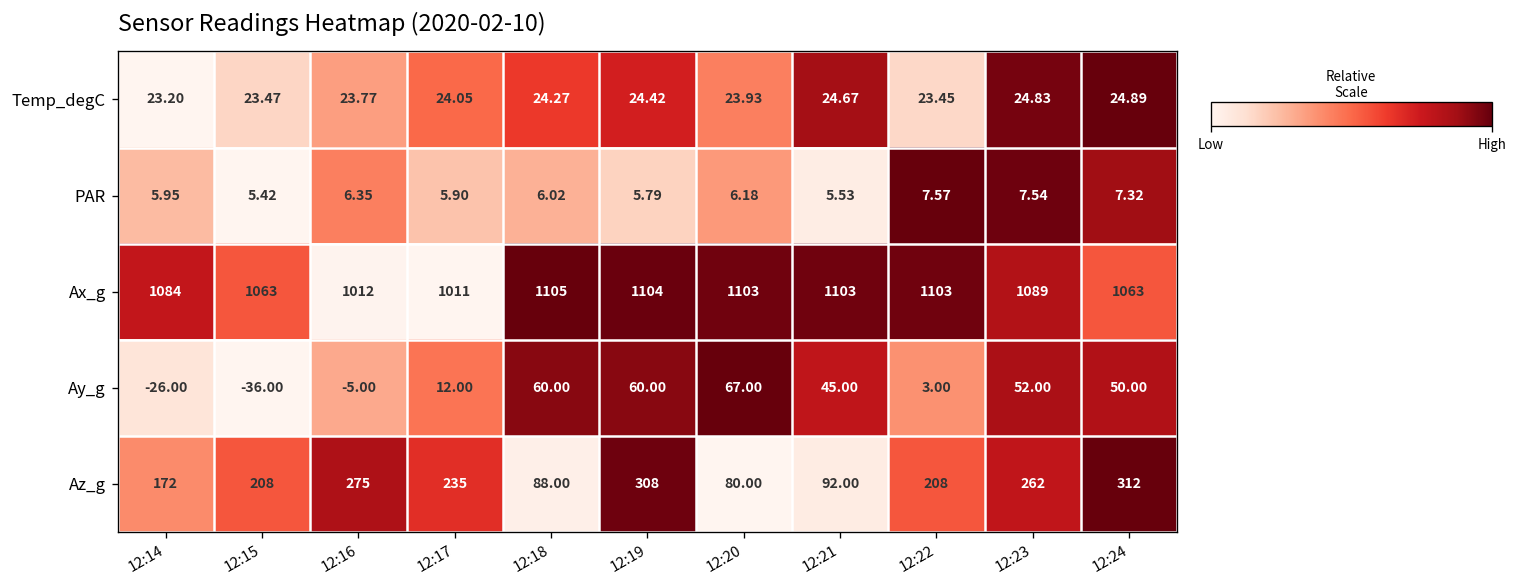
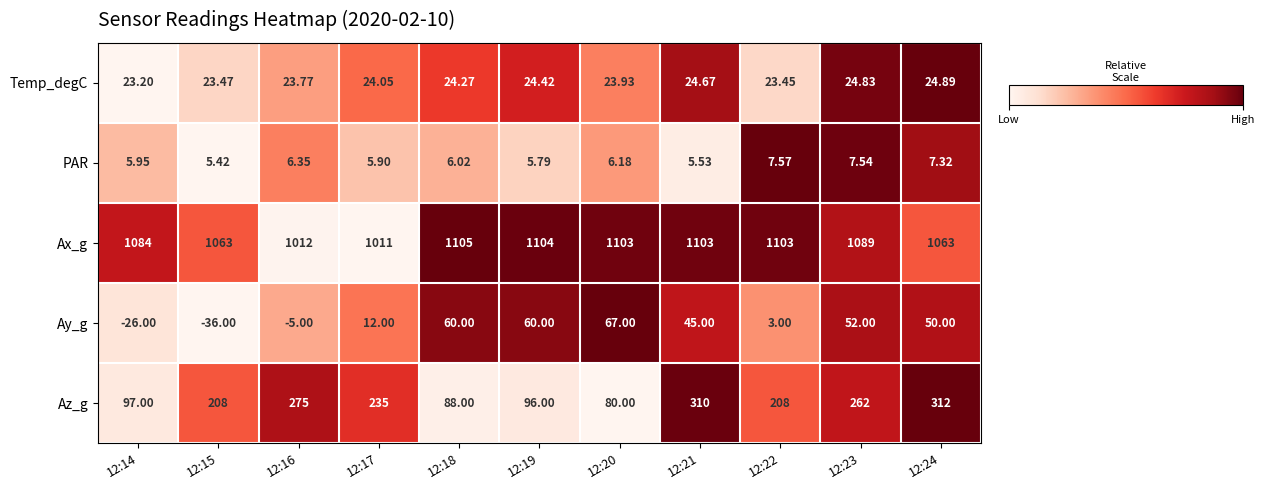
  {
    "Temp_degC": {
      "12:14": 23.20,
      "12:15": 23.47,
      "12:16": 23.77,
      "12:17": 24.05,
      "12:18": 24.27,
      "12:19": 24.42,
      "12:20": 23.93,
      "12:21": 24.67,
      "12:22": 23.45,
      "12:23": 24.83,
      "12:24": 24.89
    },
    "PAR": {
      "12:14": 5.95,
      "12:15": 5.42,
      "12:16": 6.35,
      "12:17": 5.90,
      "12:18": 6.02,
      "12:19": 5.79,
      "12:20": 6.18,
      "12:21": 5.53,
      "12:22": 7.57,
      "12:23": 7.54,
      "12:24": 7.32
    },
    "Ax_g": {
      "12:14": 1084,
      "12:15": 1063,
      "12:16": 1012,
      "12:17": 1011,
      "12:18": 1105,
      "12:19": 1104,
      "12:20": 1103,
      "12:21": 1103,
      "12:22": 1103,
      "12:23": 1089,
      "12:24": 1063
    },
    "Ay_g": {
      "12:14": -26.00,
      "12:15": -36.00,
      "12:16": -5.00,
      "12:17": 12.00,
      "12:18": 60.00,
      "12:19": 60.00,
      "12:20": 67.00,
      "12:21": 45.00,
      "12:22": 3.00,
      "12:23": 52.00,
      "12:24": 50.00
    },
    "Az_g": {
-     "12:14": 172,
+     "12:14": 97.00,
      "12:15": 208,
      "12:16": 275,
      "12:17": 235,
      "12:18": 88.00,
-     "12:19": 308,
+     "12:19": 96.00,
      "12:20": 80.00,
-     "12:21": 92.00,
+     "12:21": 310,
      "12:22": 208,
      "12:23": 262,
      "12:24": 312
    }
  }
